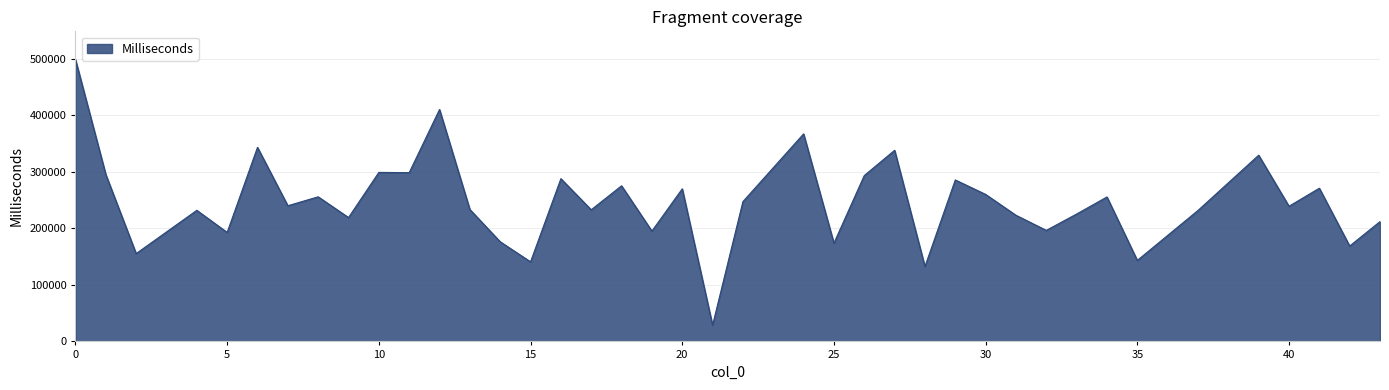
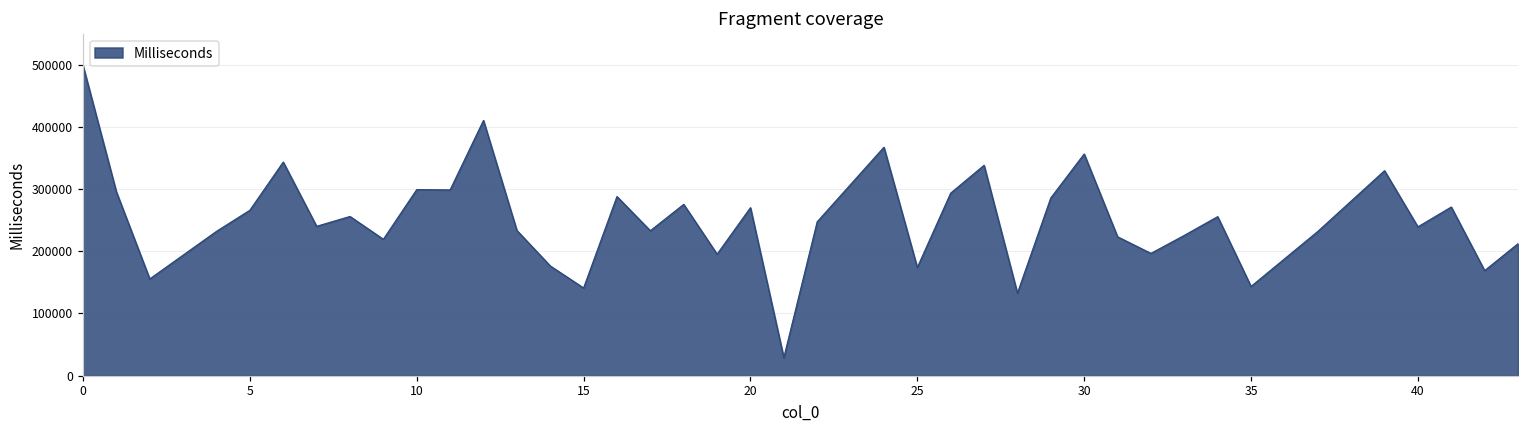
  {
    "0": 500000,
-   "5": 190000,
+   "5": 270000,
    "10": 300000,
    "15": 140000,
    "20": 270000,
    "25": 170000,
-   "30": 260000,
+   "30": 360000,
    "35": 140000,
    "40": 240000
  }
